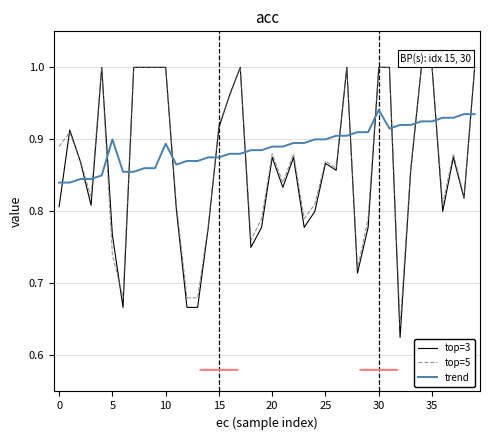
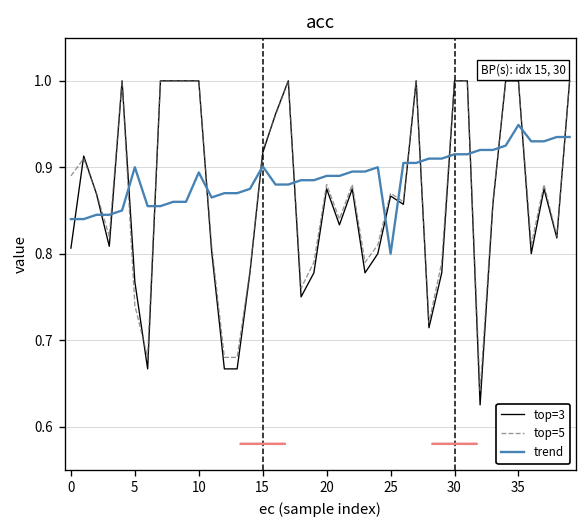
  {
    "top=3": {
      "0": 0.81,
      "5": 0.77,
      "20": 0.88
    },
    "top=5": {
      "0": 0.89,
      "5": 0.74,
      "20": 0.88
    },
    "trend": {
      "0": 0.84,
      "5": 0.90,
      "10": 0.89,
-     "15": 0.88,
+     "15": 0.90,
      "20": 0.89,
-     "25": 0.9,
-     "30": 0.94,
-     "35": 0.93
+     "25": 0.8,
+     "30": 0.92,
+     "35": 0.95
    }
  }
